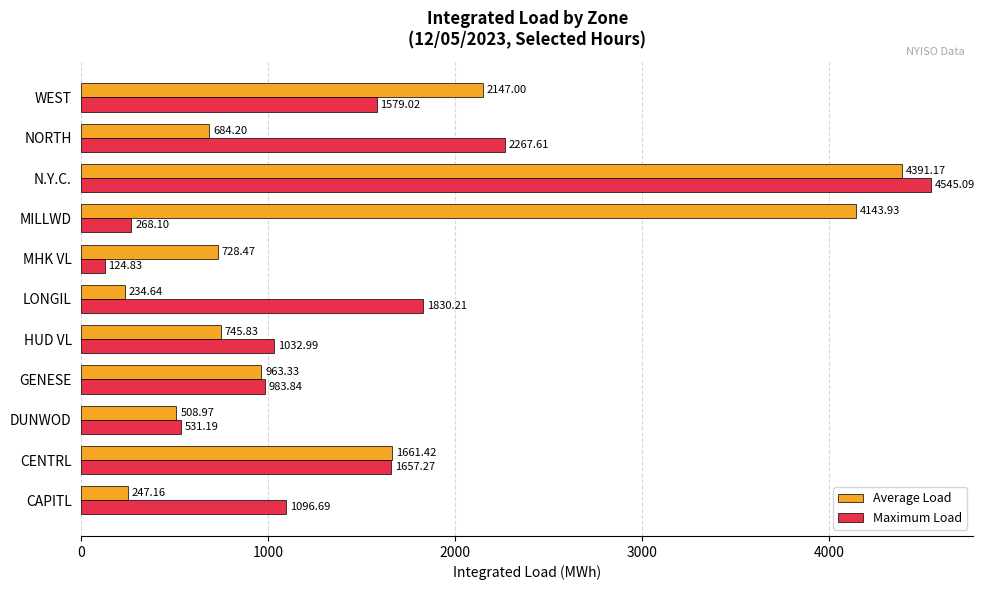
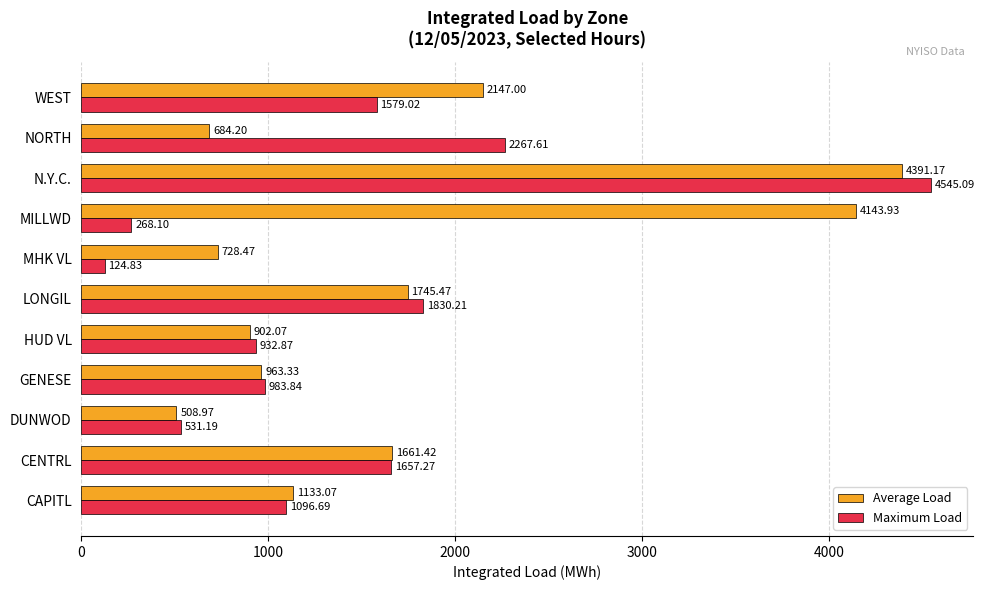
  {
    "Average Load": {
      "WEST": 2147.00,
      "NORTH": 684.20,
      "N.Y.C.": 4391.17,
      "MILLWD": 4143.93,
      "MHK VL": 728.47,
-     "LONGIL": 234.64,
-     "HUD VL": 745.83,
+     "LONGIL": 1745.47,
+     "HUD VL": 902.07,
      "GENESE": 963.33,
      "DUNWOD": 508.97,
      "CENTRL": 1661.42,
-     "CAPITL": 247.16
+     "CAPITL": 1133.07
    },
    "Maximum Load": {
      "WEST": 1579.02,
      "NORTH": 2267.61,
      "N.Y.C.": 4545.09,
      "MILLWD": 268.10,
      "MHK VL": 124.83,
      "LONGIL": 1830.21,
-     "HUD VL": 1032.99,
+     "HUD VL": 932.87,
      "GENESE": 983.84,
      "DUNWOD": 531.19,
      "CENTRL": 1657.27,
      "CAPITL": 1096.69
    }
  }
